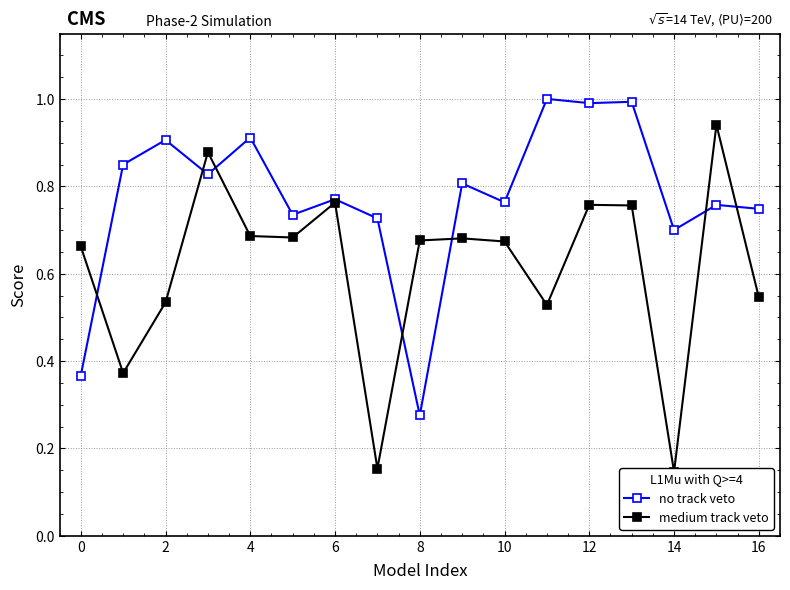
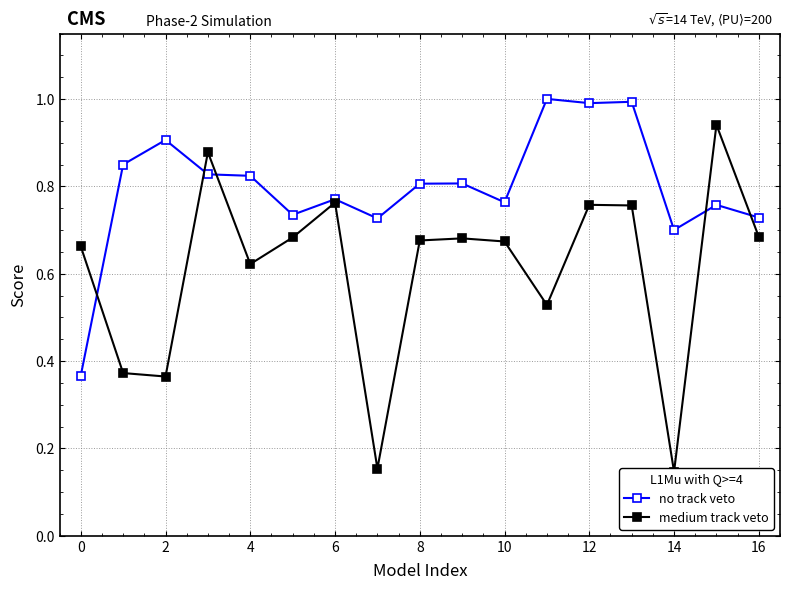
  {
    "no track veto": {
      "0": 0.37,
      "2": 0.91,
-     "4": 0.91,
+     "4": 0.82,
      "6": 0.77,
-     "8": 0.28,
+     "8": 0.81,
      "10": 0.76,
      "12": 0.99,
      "14": 0.70,
-     "16": 0.75
+     "16": 0.73
    },
    "medium track veto": {
      "0": 0.66,
-     "2": 0.53,
-     "4": 0.69,
+     "2": 0.36,
+     "4": 0.62,
      "6": 0.76,
      "8": 0.68,
      "10": 0.67,
      "12": 0.76,
-     "16": 0.55
+     "16": 0.68
    }
  }
